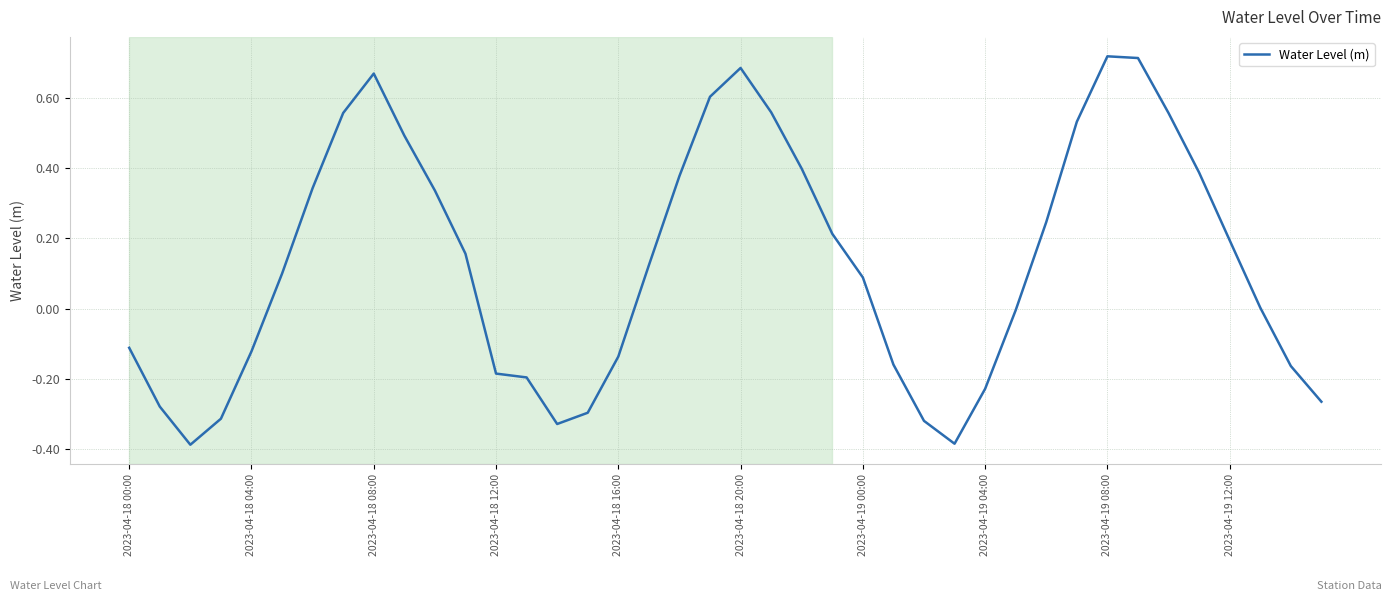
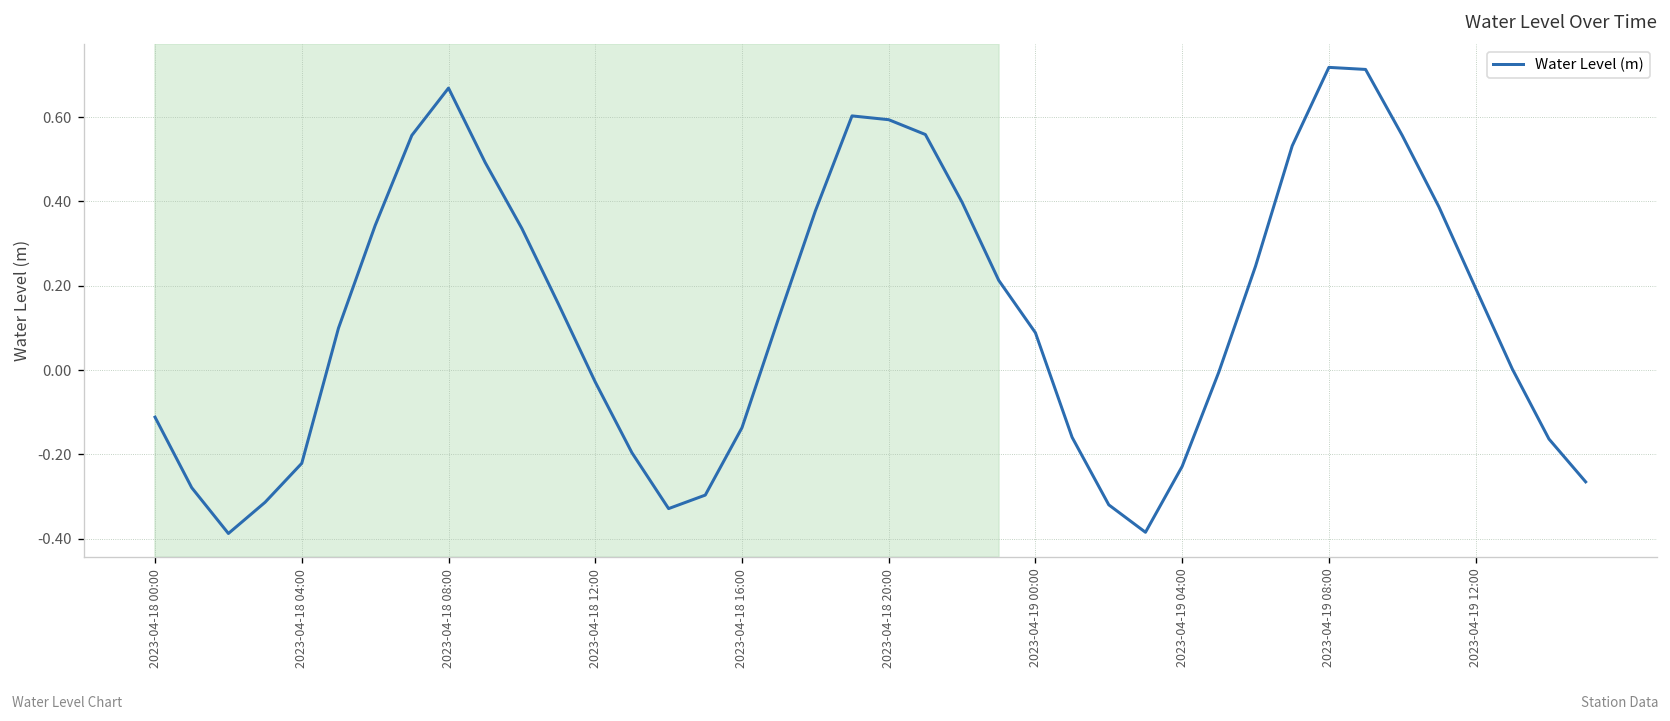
  {
    "2023-04-18 00:00": -0.11,
-   "2023-04-18 04:00": -0.12,
+   "2023-04-18 04:00": -0.22,
    "2023-04-18 08:00": 0.67,
-   "2023-04-18 12:00": -0.19,
+   "2023-04-18 12:00": -0.03,
    "2023-04-18 16:00": -0.14,
-   "2023-04-18 20:00": 0.68,
+   "2023-04-18 20:00": 0.59,
    "2023-04-19 00:00": 0.09,
    "2023-04-19 04:00": -0.23,
    "2023-04-19 08:00": 0.72,
    "2023-04-19 12:00": 0.19
  }
